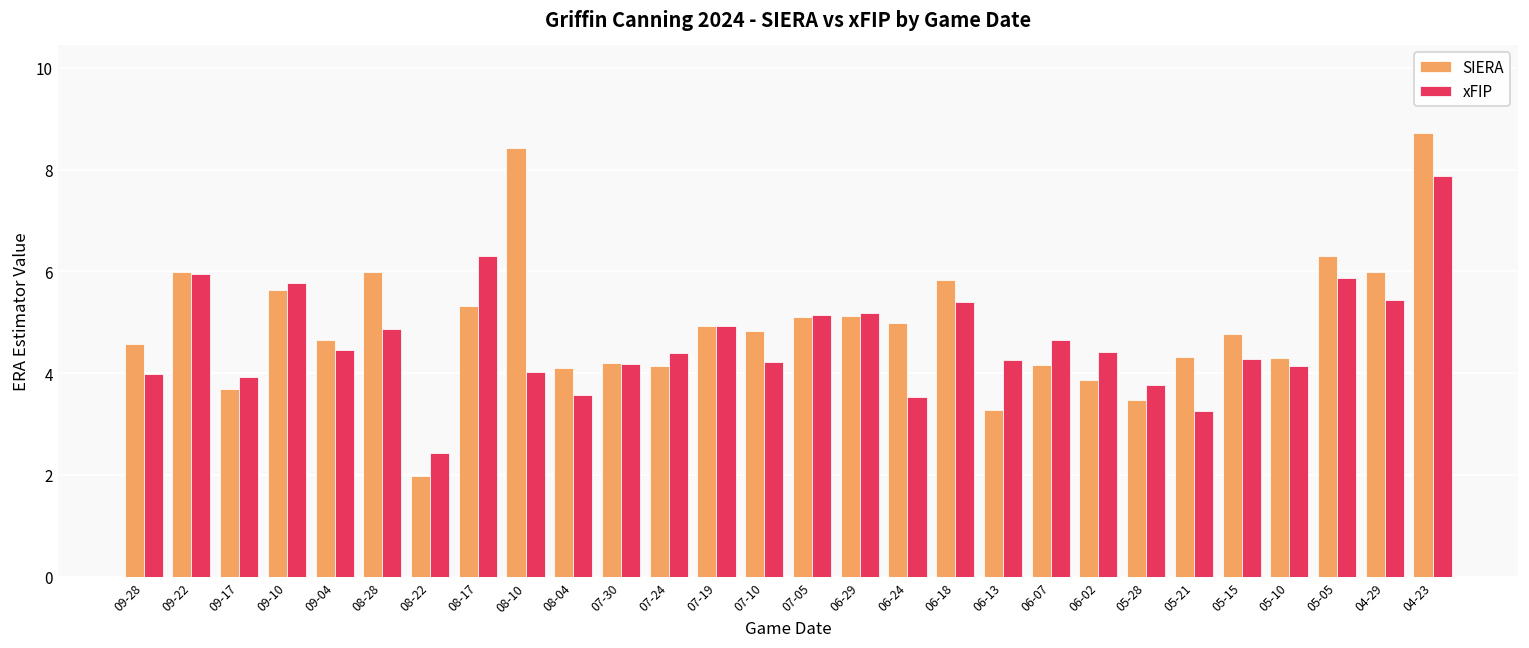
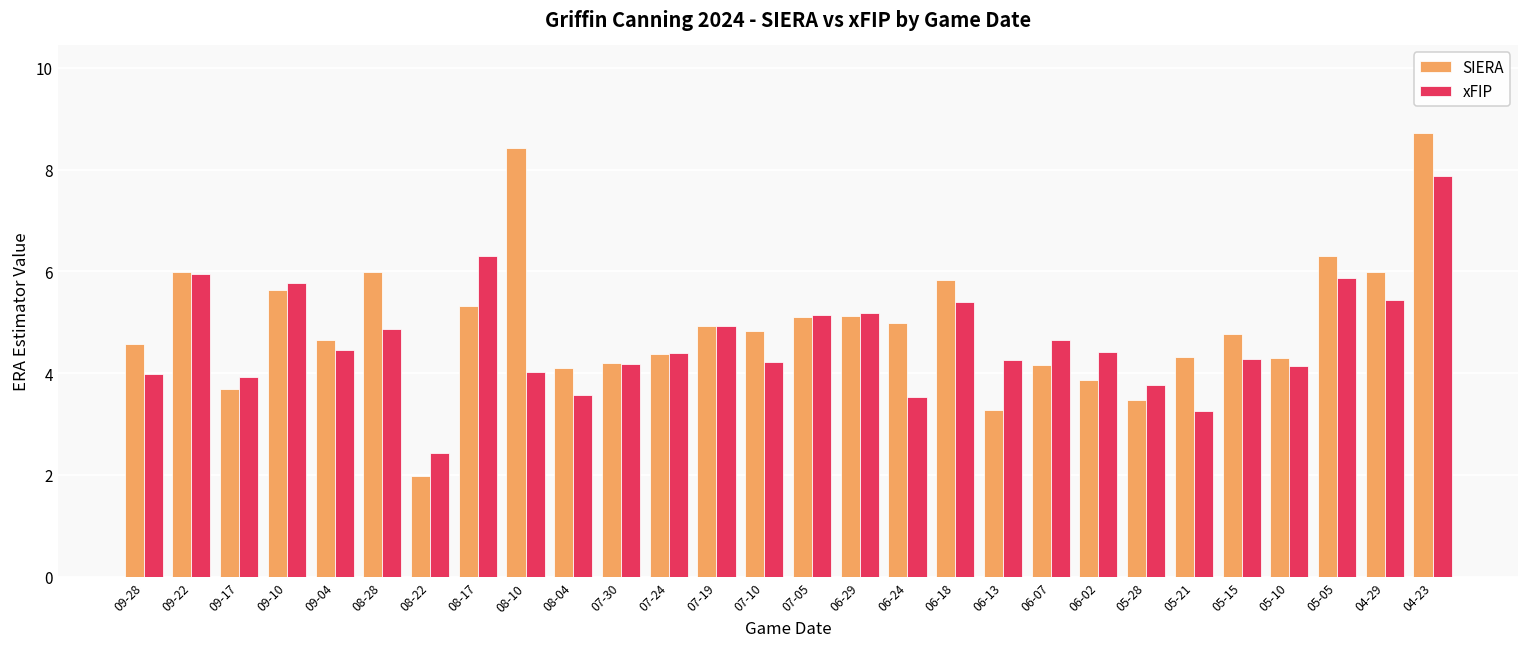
  {
    "SIERA": {
      "09-28": 4.6,
      "09-22": 6.0,
      "09-17": 3.7,
      "09-10": 5.6,
      "09-04": 4.7,
      "08-28": 6.0,
      "08-22": 2.0,
      "08-17": 5.3,
      "08-10": 8.4,
      "08-04": 4.1,
      "07-30": 4.2,
-     "07-24": 4.1,
+     "07-24": 4.4,
      "07-19": 4.9,
      "07-10": 4.8,
      "07-05": 5.1,
      "06-29": 5.1,
      "06-24": 5.0,
      "06-18": 5.8,
      "06-13": 3.3,
      "06-07": 4.2,
      "06-02": 3.9,
      "05-28": 3.5,
      "05-21": 4.3,
      "05-15": 4.8,
      "05-10": 4.3,
      "05-05": 6.3,
      "04-29": 6.0,
      "04-23": 8.7
    },
    "xFIP": {
      "09-28": 4.0,
      "09-22": 6.0,
      "09-17": 3.9,
      "09-10": 5.8,
      "09-04": 4.5,
      "08-28": 4.9,
      "08-22": 2.4,
      "08-17": 6.3,
      "08-10": 4.0,
      "08-04": 3.6,
      "07-30": 4.2,
      "07-24": 4.4,
      "07-19": 4.9,
      "07-10": 4.2,
      "07-05": 5.2,
      "06-29": 5.2,
      "06-24": 3.5,
      "06-18": 5.4,
      "06-13": 4.3,
      "06-07": 4.7,
      "06-02": 4.4,
      "05-28": 3.8,
      "05-21": 3.3,
      "05-15": 4.3,
      "05-10": 4.2,
      "05-05": 5.9,
      "04-29": 5.4,
      "04-23": 7.9
    }
  }
